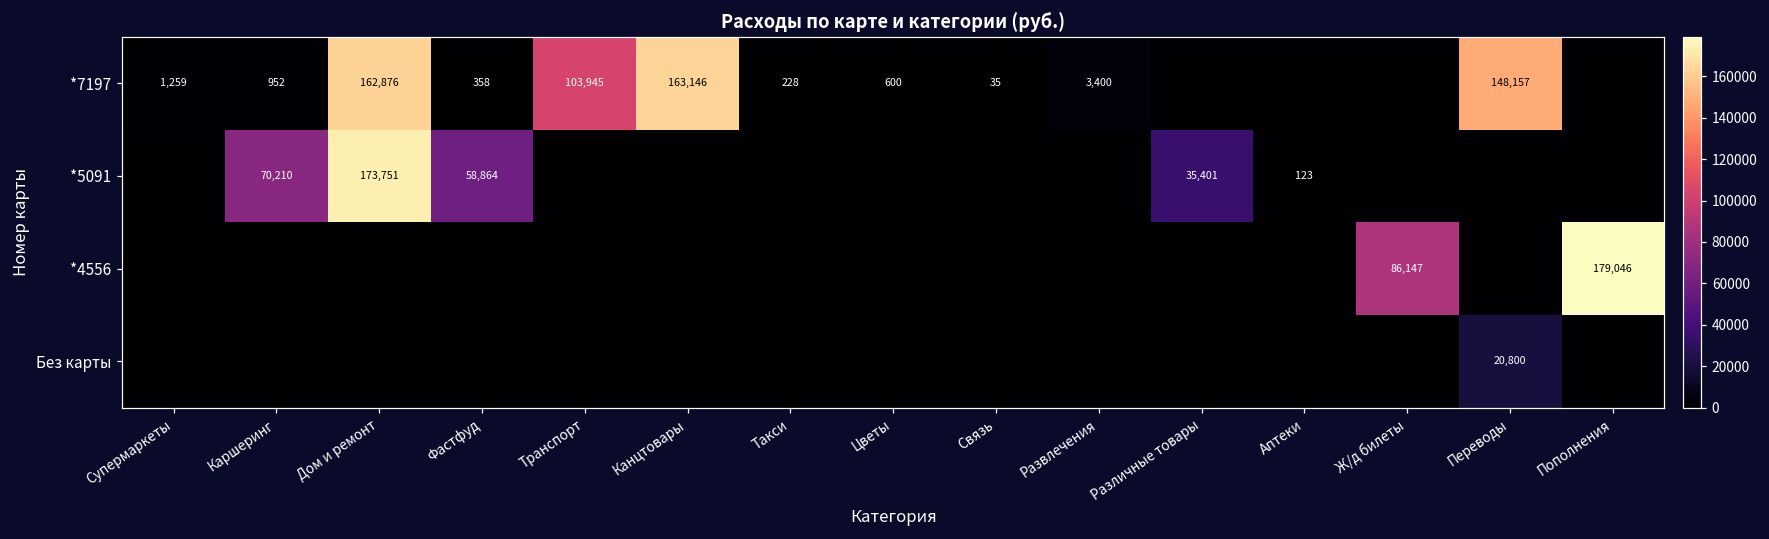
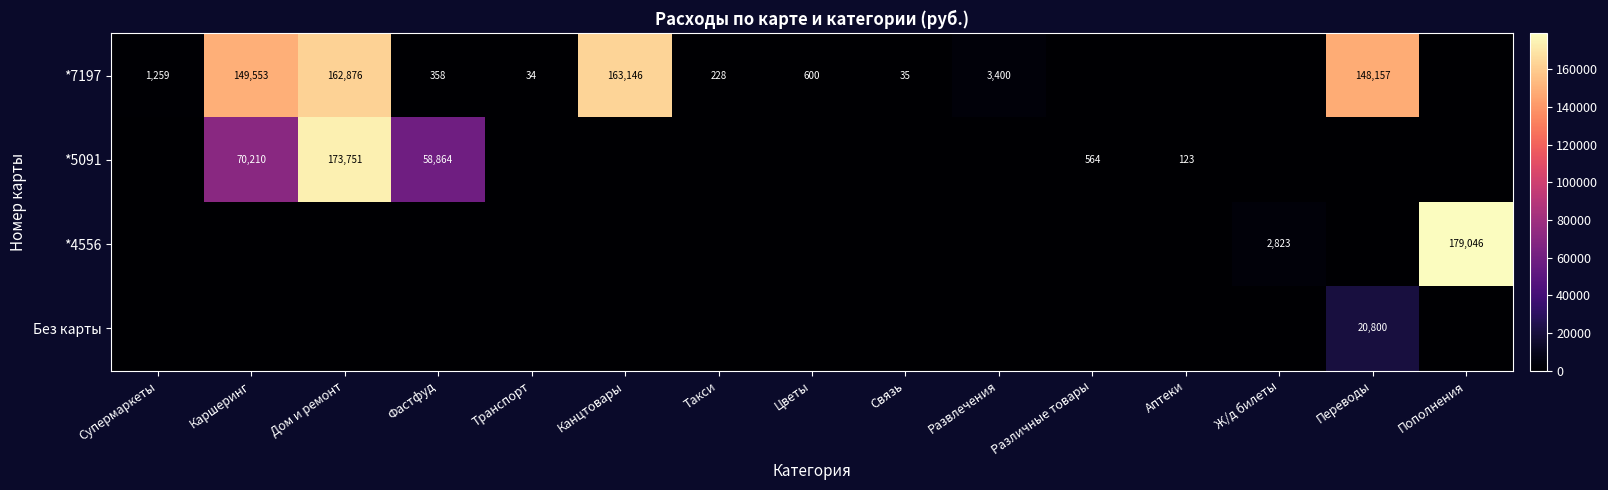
  {
    "*7197": {
      "Супермаркеты": "1,259",
-     "Каршеринг": "952",
+     "Каршеринг": "149,553",
      "Дом и ремонт": "162,876",
      "Фастфуд": "358",
-     "Транспорт": "103,945",
+     "Транспорт": "34",
      "Канцтовары": "163,146",
      "Такси": "228",
      "Цветы": "600",
      "Связь": "35",
      "Развлечения": "3,400",
      "Переводы": "148,157"
    },
    "*5091": {
      "Каршеринг": "70,210",
      "Дом и ремонт": "173,751",
      "Фастфуд": "58,864",
-     "Различные товары": "35,401",
+     "Различные товары": "564",
      "Аптеки": "123"
    },
    "*4556": {
-     "Ж/д билеты": "86,147",
+     "Ж/д билеты": "2,823",
      "Пополнения": "179,046"
    },
    "Без карты": {
      "Переводы": "20,800"
    }
  }
